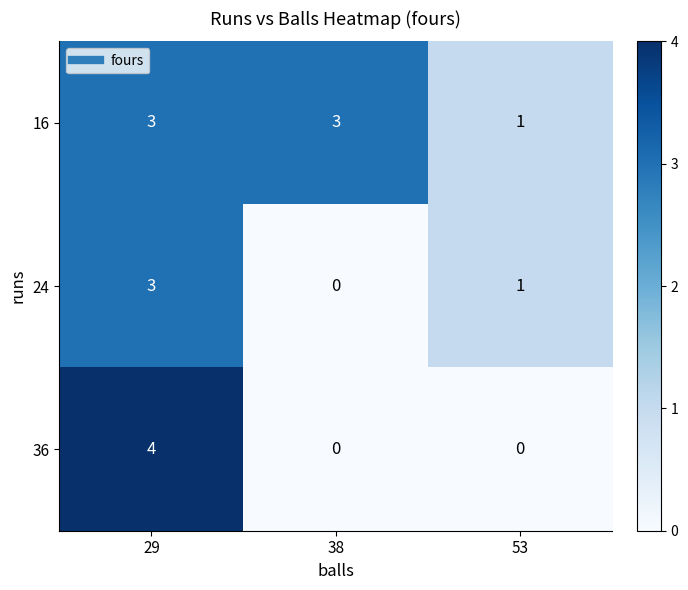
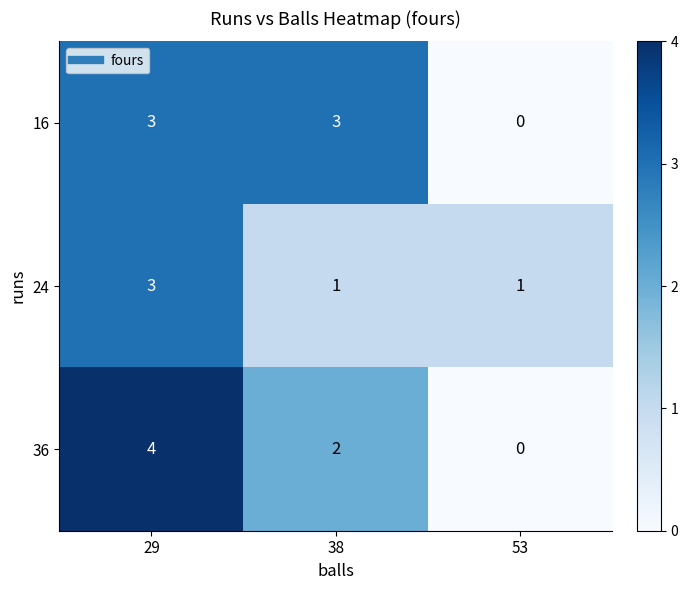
  {
    "16": {
      "29": 3,
      "38": 3,
-     "53": 1
+     "53": 0
    },
    "24": {
      "29": 3,
-     "38": 0,
+     "38": 1,
      "53": 1
    },
    "36": {
      "29": 4,
-     "38": 0,
+     "38": 2,
      "53": 0
    }
  }
